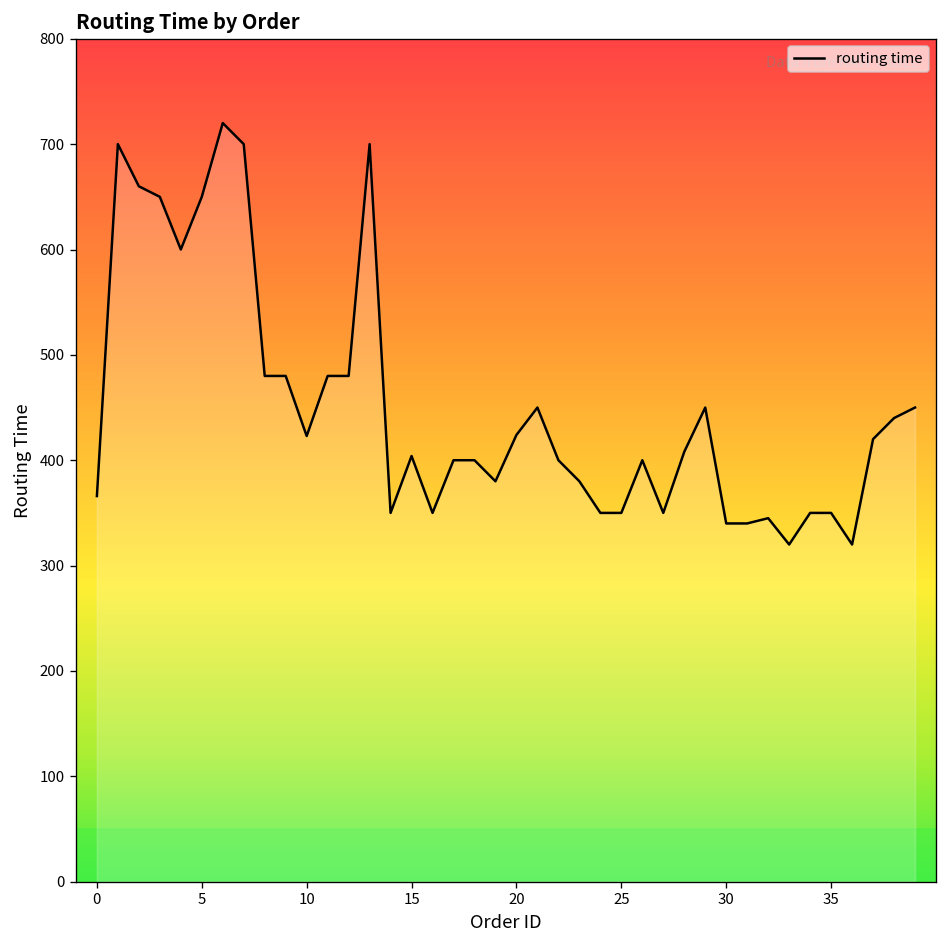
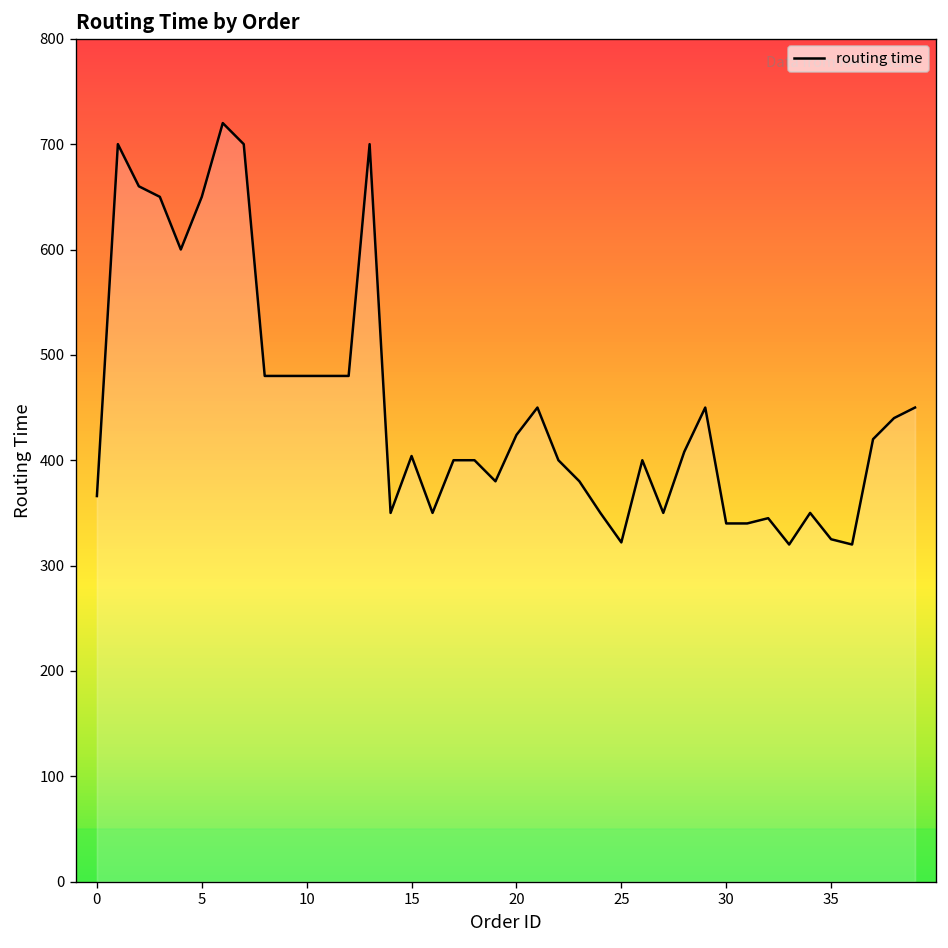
  {
    "0": 370,
    "5": 650,
-   "10": 420,
+   "10": 480,
    "15": 400,
    "20": 420,
-   "25": 350,
+   "25": 320,
    "30": 340,
-   "35": 350
+   "35": 330
  }
